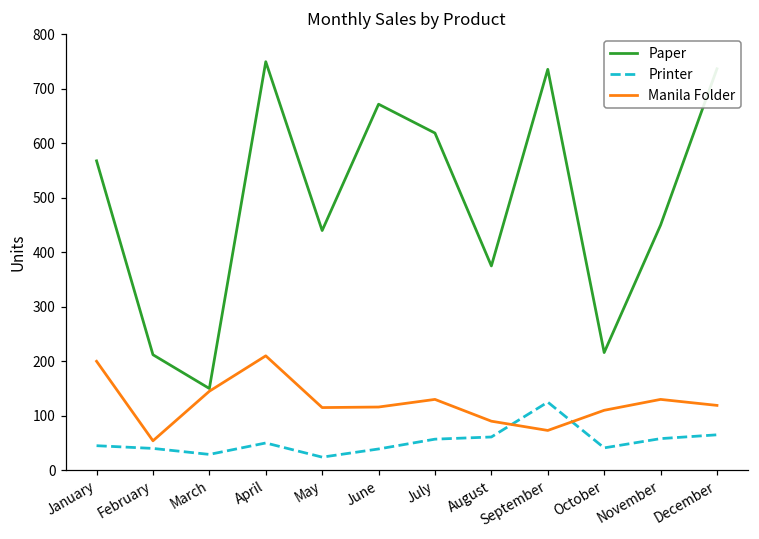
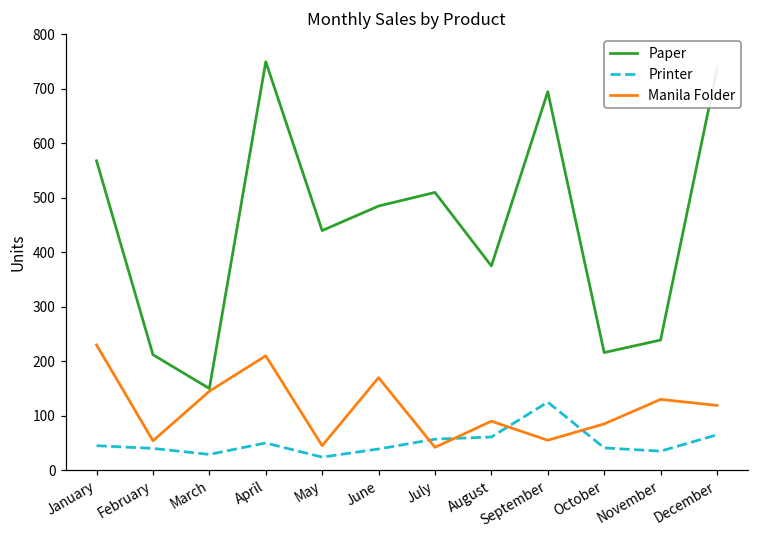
  {
    "Paper": {
      "January": 570,
      "February": 210,
      "April": 750,
      "May": 440,
-     "June": 670,
-     "July": 620,
+     "June": 490,
+     "July": 510,
      "August": 380,
-     "September": 740,
+     "September": 700,
      "October": 220,
-     "November": 450
+     "November": 240
    },
    "Printer": {
      "January": 50,
      "February": 40,
      "March": 30,
      "April": 50,
      "May": 20,
      "June": 40,
      "July": 60,
      "August": 60,
      "September": 130,
      "October": 40,
-     "November": 60,
+     "November": 40,
      "December": 70
    },
    "Manila Folder": {
-     "January": 200,
+     "January": 230,
      "February": 50,
      "April": 210,
-     "May": 120,
-     "June": 120,
-     "July": 130,
+     "May": 50,
+     "June": 170,
+     "July": 40,
      "August": 90,
-     "September": 70,
-     "October": 110,
+     "September": 60,
+     "October": 90,
      "November": 130,
      "December": 120
    }
  }
